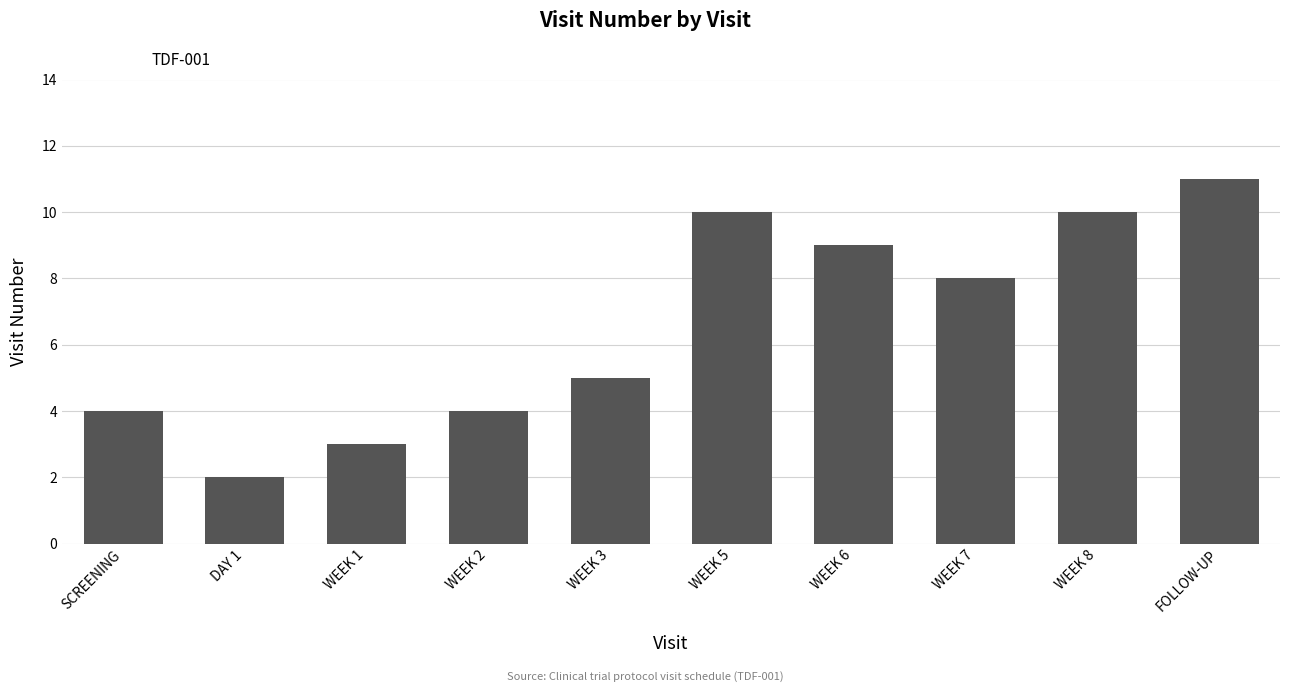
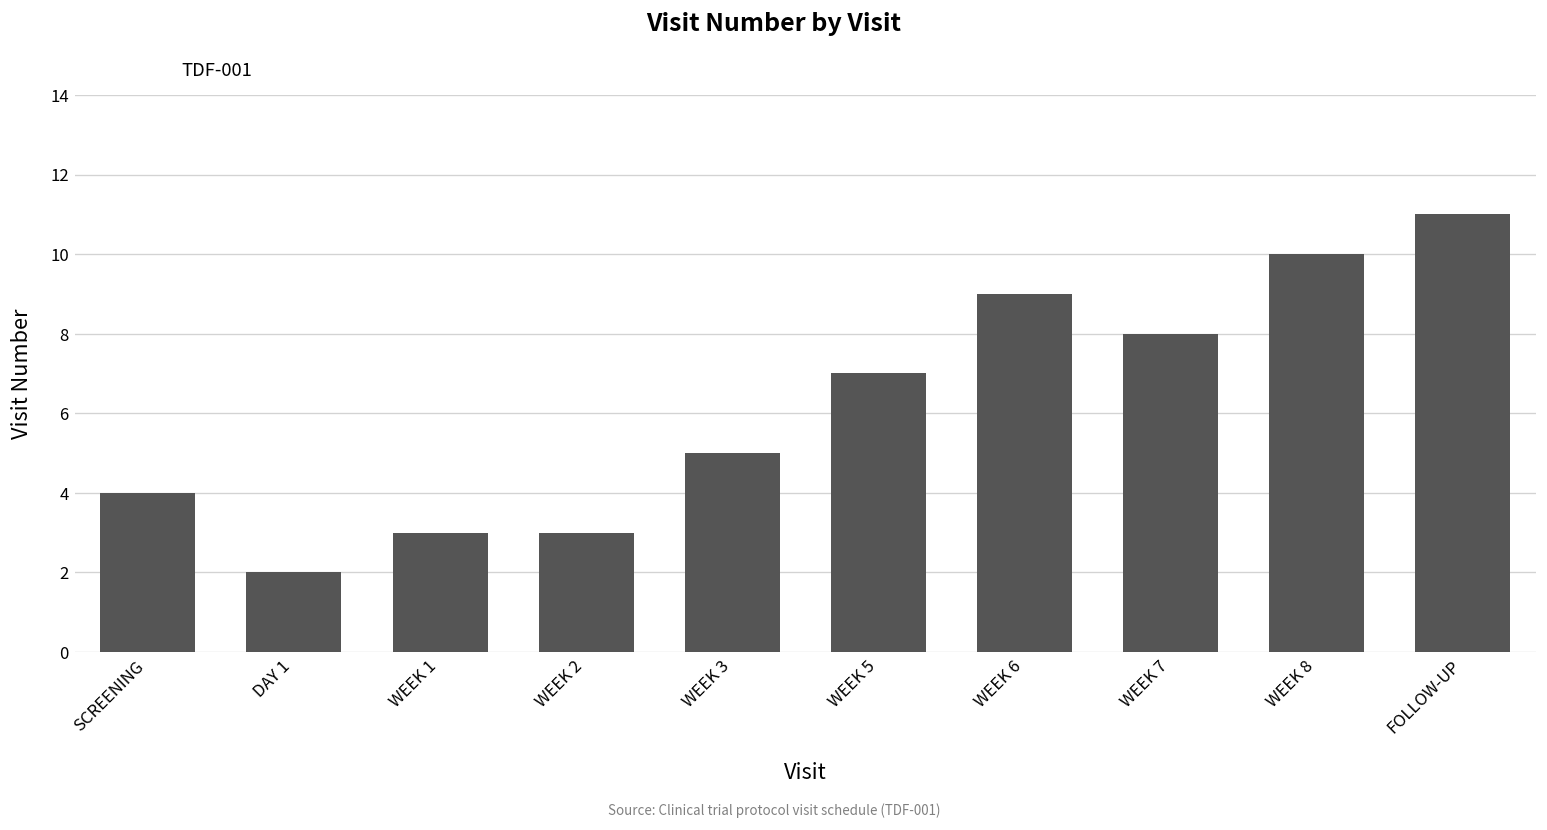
  {
    "SCREENING": 4,
    "DAY 1": 2,
    "WEEK 1": 3,
-   "WEEK 2": 4,
+   "WEEK 2": 3,
    "WEEK 3": 5,
-   "WEEK 5": 10,
+   "WEEK 5": 7,
    "WEEK 6": 9,
    "WEEK 7": 8,
    "WEEK 8": 10,
    "FOLLOW-UP": 11
  }
